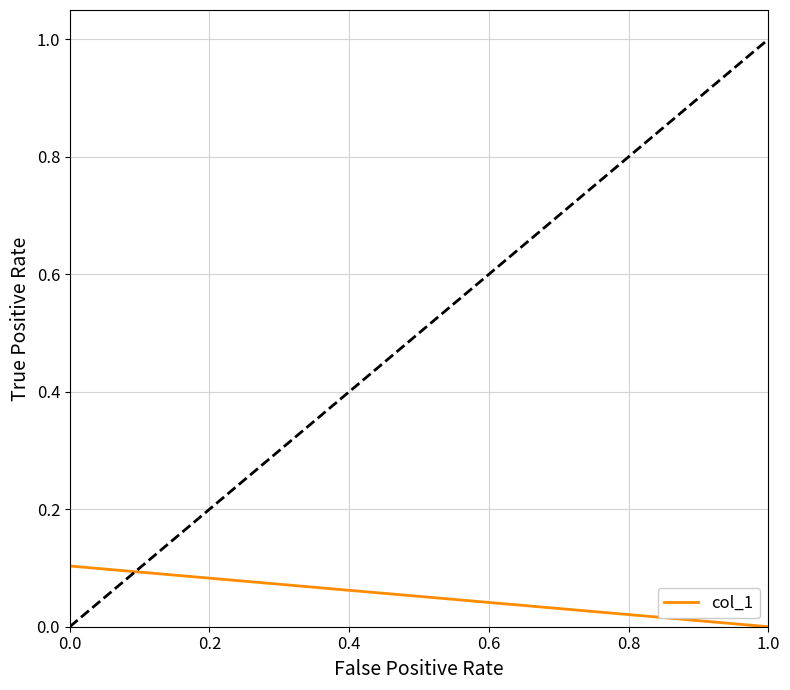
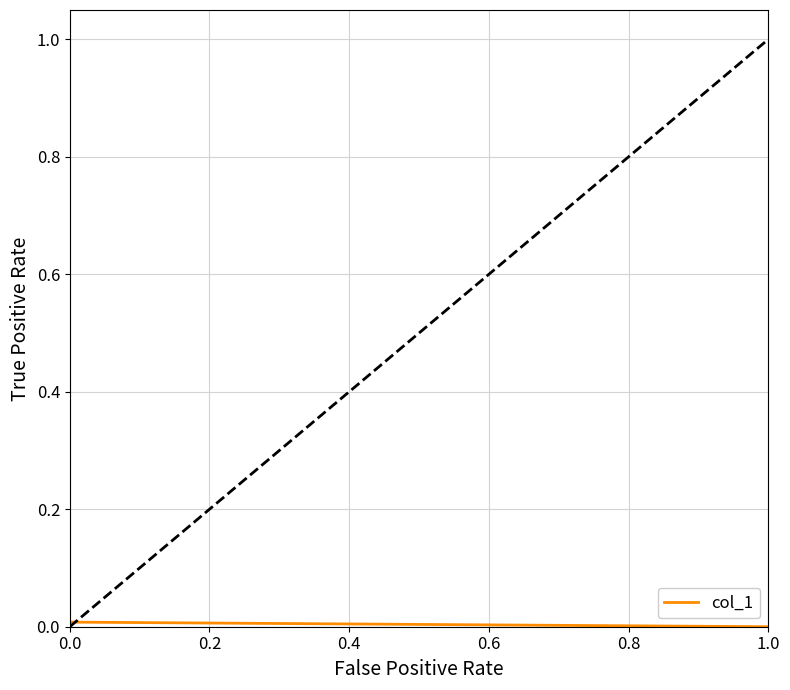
  {
    "col_1": {
-     "0.0": 0.10,
+     "0.0": 0.01,
      "1.0": 0.00
    }
  }
